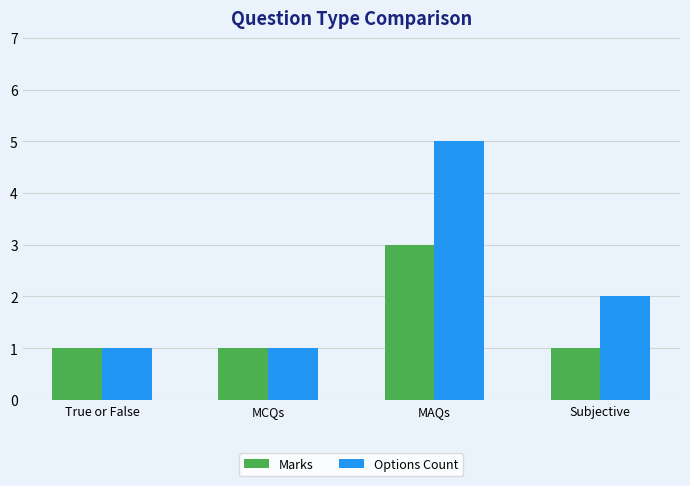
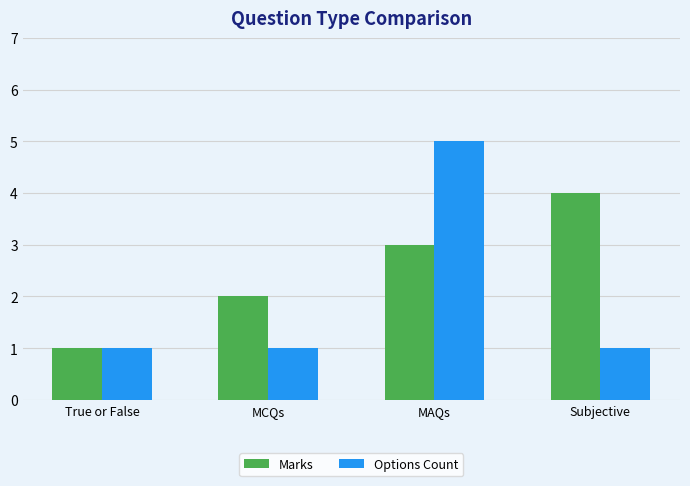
  {
    "Marks": {
      "True or False": 1,
-     "MCQs": 1,
+     "MCQs": 2,
      "MAQs": 3,
-     "Subjective": 1
+     "Subjective": 4
    },
    "Options Count": {
      "True or False": 1,
      "MCQs": 1,
      "MAQs": 5,
-     "Subjective": 2
+     "Subjective": 1
    }
  }
